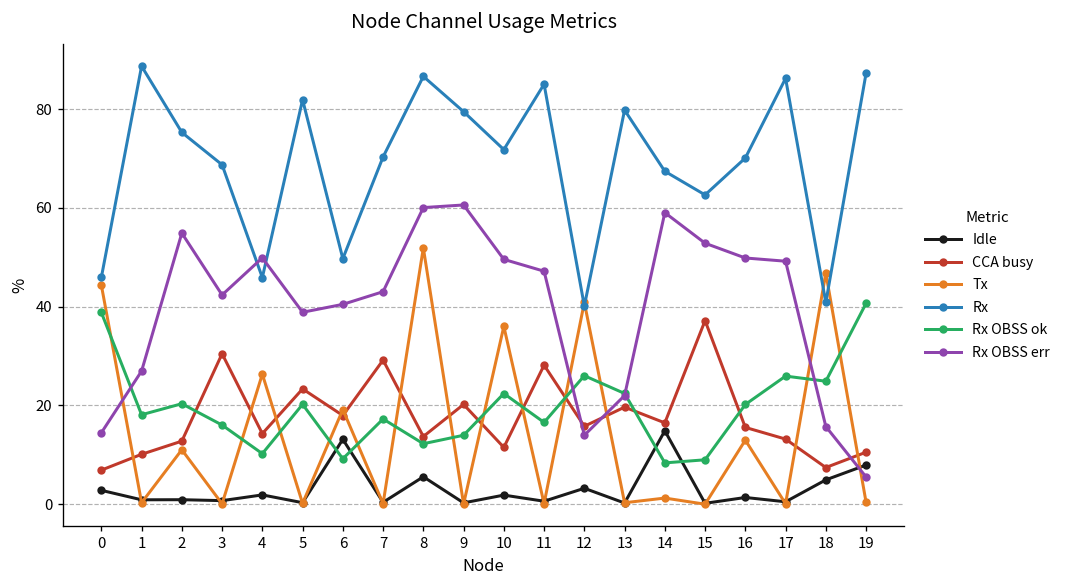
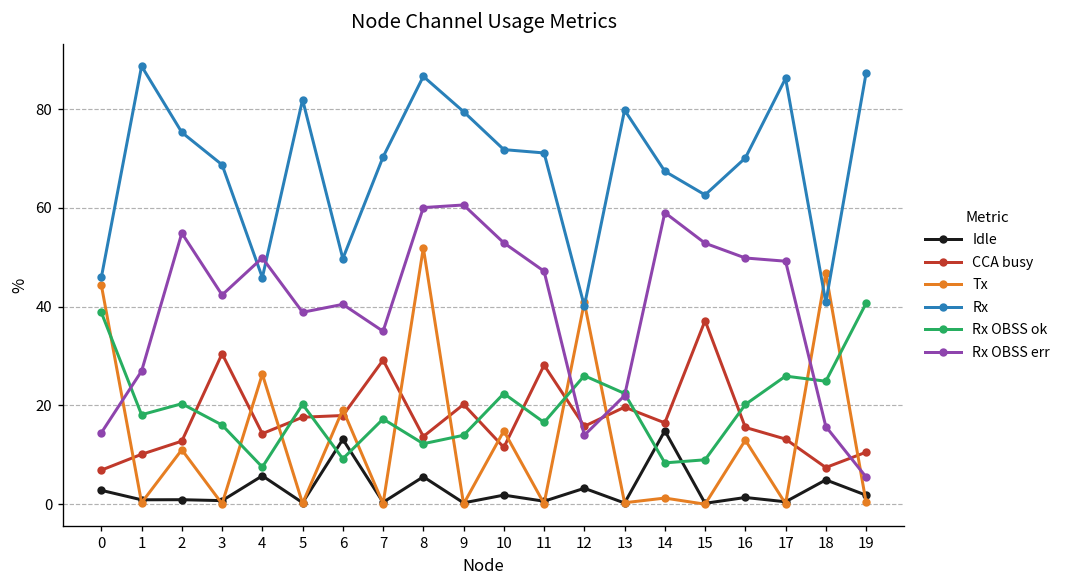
  {
    "Idle": {
      "0": 3,
      "2": 1,
      "3": 1,
-     "4": 2,
+     "4": 6,
      "6": 13,
      "8": 6,
      "10": 2,
      "12": 3,
      "14": 15,
      "16": 1,
      "18": 5,
-     "19": 8
+     "19": 2
    },
    "CCA busy": {
      "0": 7,
      "1": 10,
      "2": 13,
      "3": 30,
      "4": 14,
-     "5": 23,
+     "5": 18,
      "6": 18,
      "7": 29,
      "8": 14,
      "9": 20,
      "10": 12,
      "11": 28,
      "12": 16,
      "13": 20,
      "14": 16,
      "15": 37,
      "16": 16,
      "17": 13,
      "18": 7,
      "19": 11
    },
    "Tx": {
      "0": 44,
      "2": 11,
      "3": 0,
      "4": 26,
      "6": 19,
      "8": 52,
-     "10": 36,
+     "10": 15,
      "12": 41,
      "14": 1,
      "16": 13,
      "18": 47,
      "19": 0
    },
    "Rx": {
      "0": 46,
      "1": 89,
      "2": 75,
      "3": 69,
      "4": 46,
      "5": 82,
      "6": 50,
      "7": 70,
      "8": 87,
      "9": 79,
      "10": 72,
-     "11": 85,
+     "11": 71,
      "12": 40,
      "13": 80,
      "14": 67,
      "15": 63,
      "16": 70,
      "17": 86,
      "18": 41,
      "19": 87
    },
    "Rx OBSS ok": {
      "0": 39,
      "1": 18,
      "2": 20,
      "3": 16,
-     "4": 10,
+     "4": 8,
      "5": 20,
      "6": 9,
      "7": 17,
      "8": 12,
      "9": 14,
      "10": 22,
      "11": 17,
      "12": 26,
      "14": 8,
      "15": 9,
      "16": 20,
      "17": 26,
      "18": 25,
      "19": 41
    },
    "Rx OBSS err": {
      "0": 14,
      "1": 27,
      "2": 55,
      "3": 42,
      "4": 50,
      "5": 39,
      "6": 40,
-     "7": 43,
+     "7": 35,
      "8": 60,
      "9": 61,
-     "10": 50,
+     "10": 53,
      "11": 47,
      "12": 14,
      "14": 59,
      "15": 53,
      "16": 50,
      "17": 49,
      "18": 16,
      "19": 6
    }
  }
